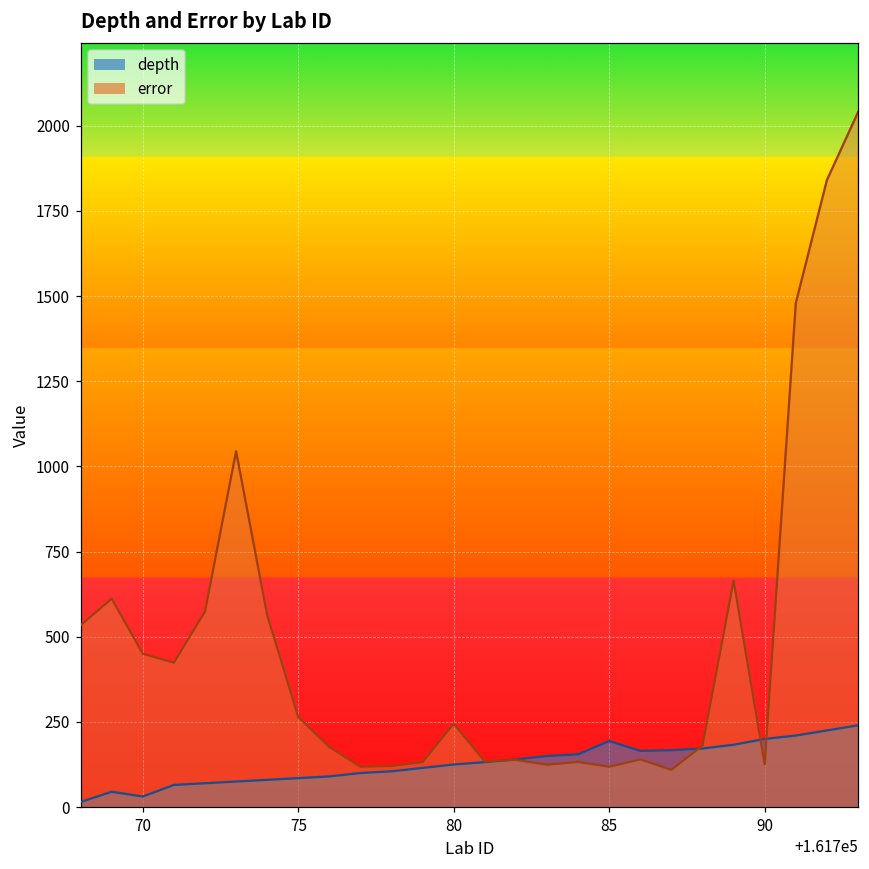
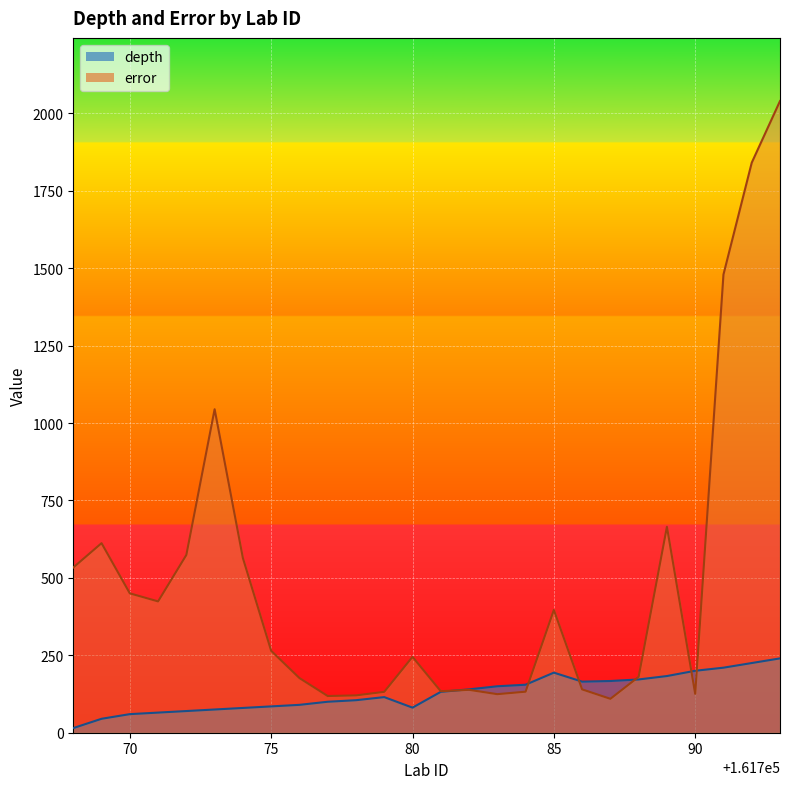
  {
    "depth": {
-     "70": 30,
+     "70": 60,
      "75": 90,
-     "80": 130,
+     "80": 80,
      "85": 190,
      "90": 200
    },
    "error": {
      "70": 450,
      "75": 260,
      "80": 250,
-     "85": 120,
+     "85": 400,
      "90": 130
    }
  }
